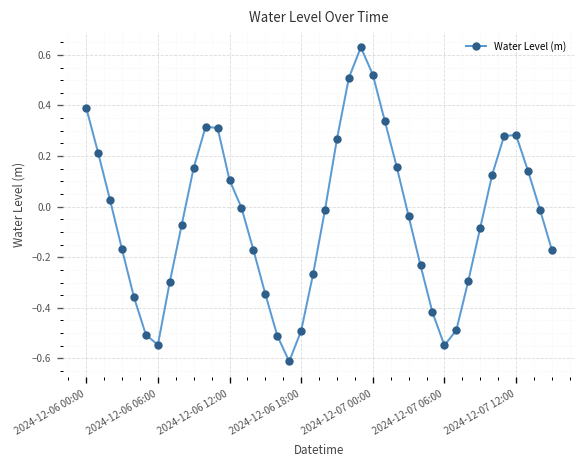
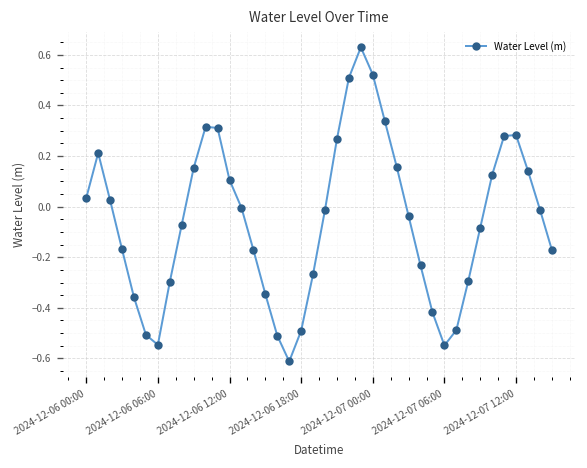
  {
-   "2024-12-06 00:00": 0.39,
+   "2024-12-06 00:00": 0.03,
    "2024-12-06 06:00": -0.55,
    "2024-12-06 12:00": 0.11,
    "2024-12-06 18:00": -0.49,
    "2024-12-07 00:00": 0.52,
    "2024-12-07 06:00": -0.55,
    "2024-12-07 12:00": 0.28
  }
